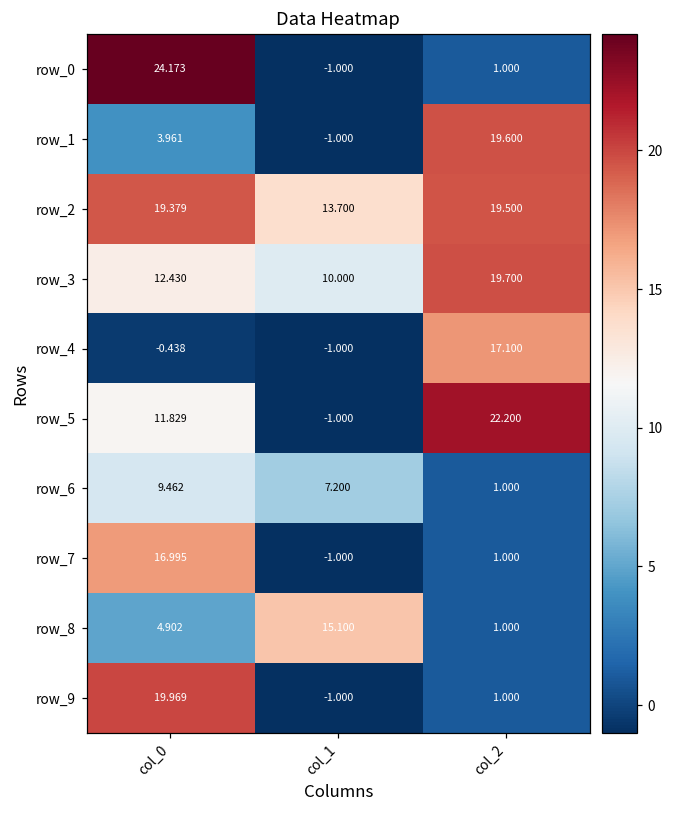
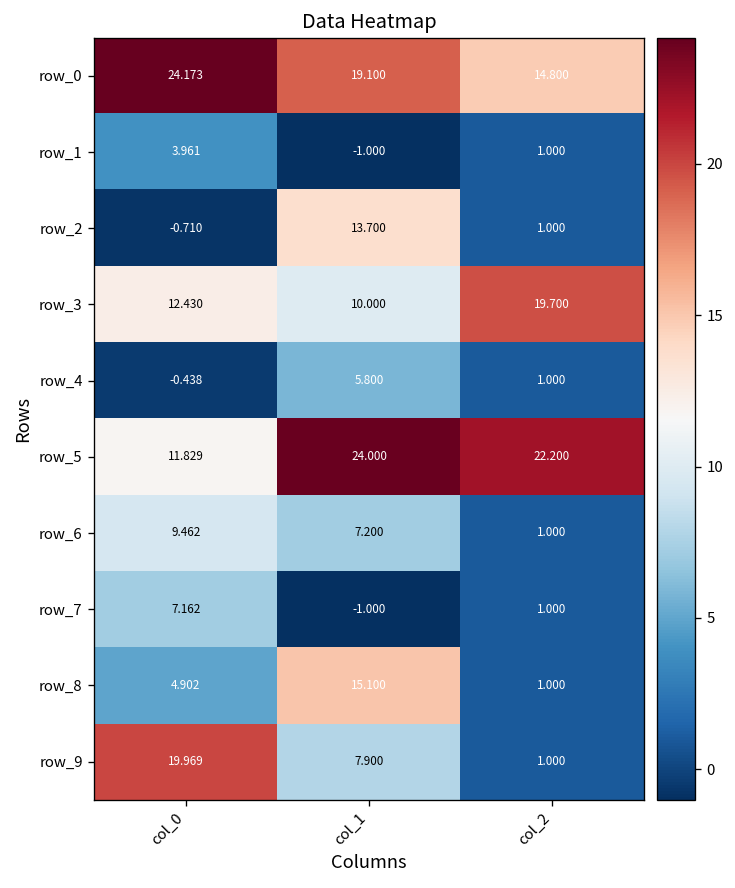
  {
    "row_0": {
      "col_0": 24.173,
-     "col_1": -1.000,
-     "col_2": 1.000
+     "col_1": 19.100,
+     "col_2": 14.800
    },
    "row_1": {
      "col_0": 3.961,
      "col_1": -1.000,
-     "col_2": 19.600
+     "col_2": 1.000
    },
    "row_2": {
-     "col_0": 19.379,
+     "col_0": -0.710,
      "col_1": 13.700,
-     "col_2": 19.500
+     "col_2": 1.000
    },
    "row_3": {
      "col_0": 12.430,
      "col_1": 10.000,
      "col_2": 19.700
    },
    "row_4": {
      "col_0": -0.438,
-     "col_1": -1.000,
-     "col_2": 17.100
+     "col_1": 5.800,
+     "col_2": 1.000
    },
    "row_5": {
      "col_0": 11.829,
-     "col_1": -1.000,
+     "col_1": 24.000,
      "col_2": 22.200
    },
    "row_6": {
      "col_0": 9.462,
      "col_1": 7.200,
      "col_2": 1.000
    },
    "row_7": {
-     "col_0": 16.995,
+     "col_0": 7.162,
      "col_1": -1.000,
      "col_2": 1.000
    },
    "row_8": {
      "col_0": 4.902,
      "col_1": 15.100,
      "col_2": 1.000
    },
    "row_9": {
      "col_0": 19.969,
-     "col_1": -1.000,
+     "col_1": 7.900,
      "col_2": 1.000
    }
  }
